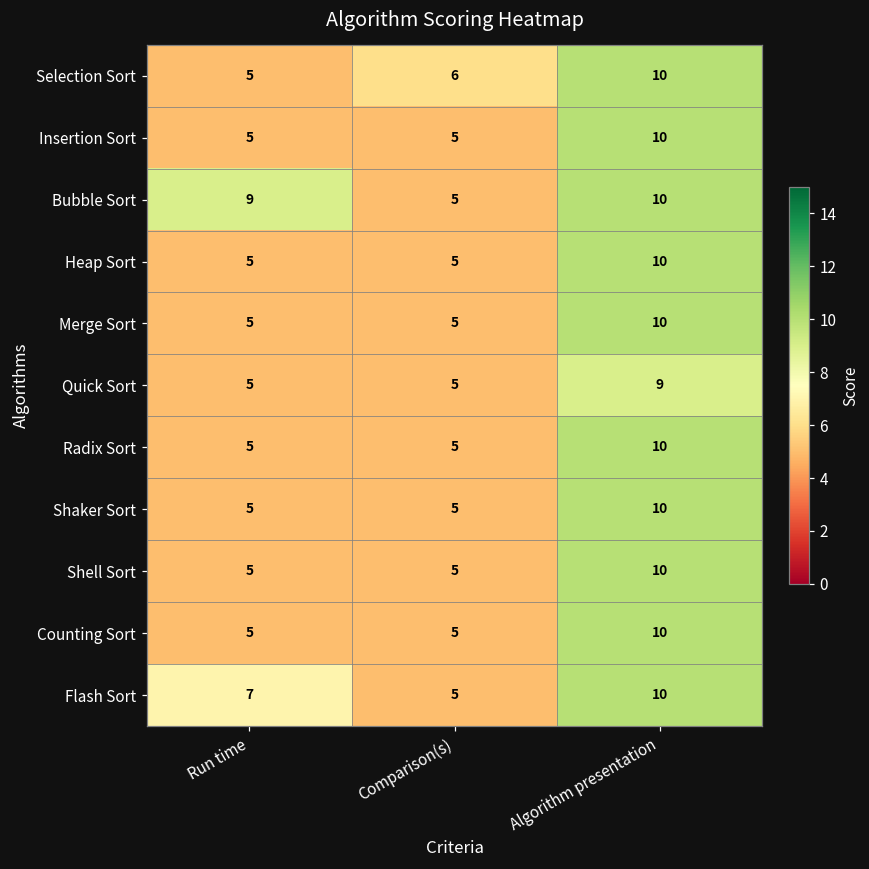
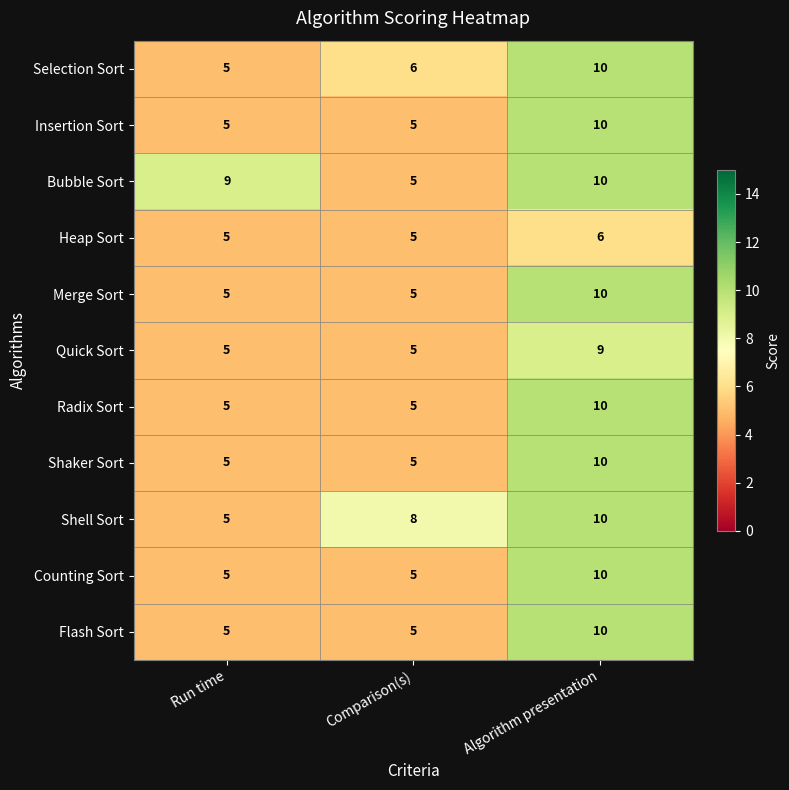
  {
    "Selection Sort": {
      "Run time": 5,
      "Comparison(s)": 6,
      "Algorithm presentation": 10
    },
    "Insertion Sort": {
      "Run time": 5,
      "Comparison(s)": 5,
      "Algorithm presentation": 10
    },
    "Bubble Sort": {
      "Run time": 9,
      "Comparison(s)": 5,
      "Algorithm presentation": 10
    },
    "Heap Sort": {
      "Run time": 5,
      "Comparison(s)": 5,
-     "Algorithm presentation": 10
+     "Algorithm presentation": 6
    },
    "Merge Sort": {
      "Run time": 5,
      "Comparison(s)": 5,
      "Algorithm presentation": 10
    },
    "Quick Sort": {
      "Run time": 5,
      "Comparison(s)": 5,
      "Algorithm presentation": 9
    },
    "Radix Sort": {
      "Run time": 5,
      "Comparison(s)": 5,
      "Algorithm presentation": 10
    },
    "Shaker Sort": {
      "Run time": 5,
      "Comparison(s)": 5,
      "Algorithm presentation": 10
    },
    "Shell Sort": {
      "Run time": 5,
-     "Comparison(s)": 5,
+     "Comparison(s)": 8,
      "Algorithm presentation": 10
    },
    "Counting Sort": {
      "Run time": 5,
      "Comparison(s)": 5,
      "Algorithm presentation": 10
    },
    "Flash Sort": {
-     "Run time": 7,
+     "Run time": 5,
      "Comparison(s)": 5,
      "Algorithm presentation": 10
    }
  }
